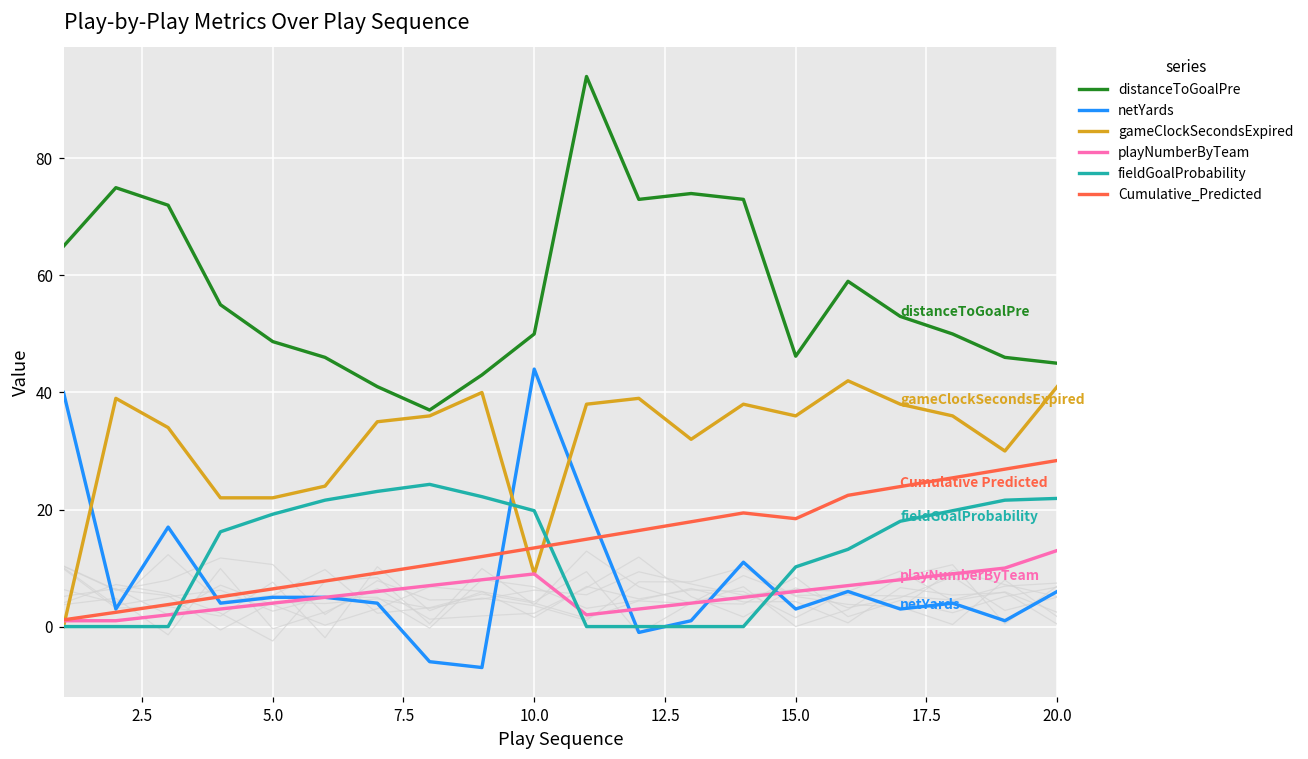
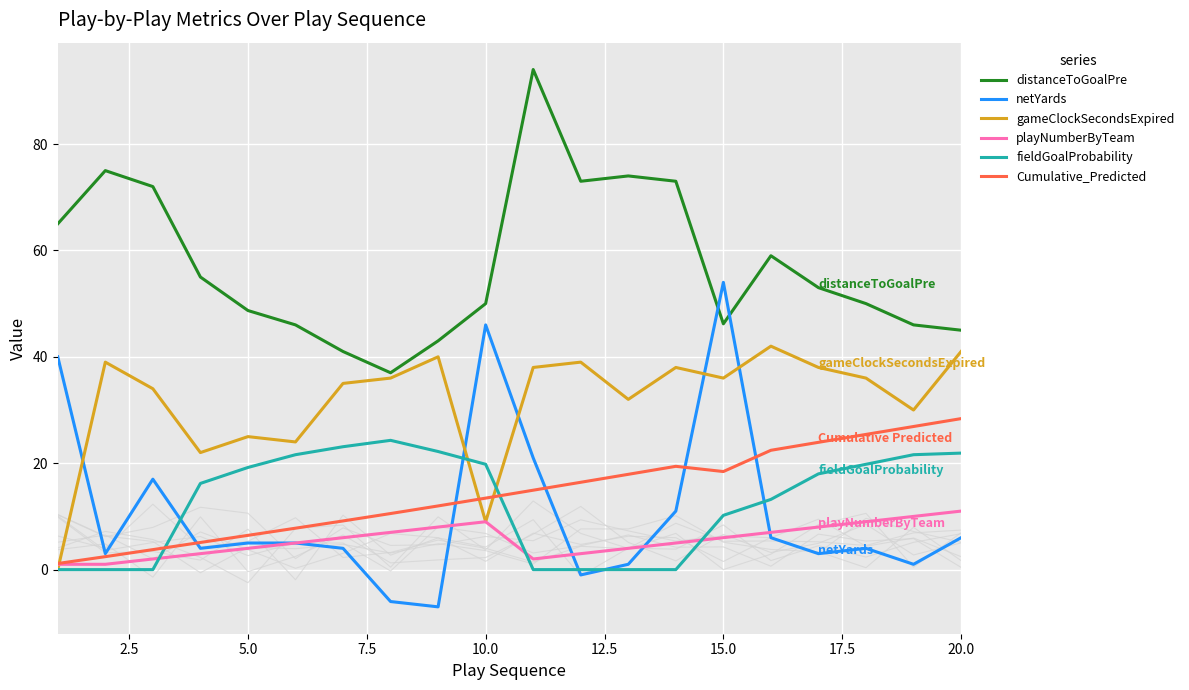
  {
    "distanceToGoalPre": {
      "5.0": 49,
      "10.0": 50,
      "15.0": 46,
      "20.0": 45
    },
    "netYards": {
-     "10.0": 44,
-     "15.0": 3,
+     "10.0": 46,
+     "15.0": 54,
      "20.0": 6
    },
    "gameClockSecondsExpired": {
-     "5.0": 22,
+     "5.0": 25,
      "15.0": 36,
      "20.0": 41
    },
    "playNumberByTeam": {
-     "20.0": 13
+     "20.0": 11
    },
    "fieldGoalProbability": {
      "5.0": 19,
      "10.0": 20,
      "15.0": 10,
      "20.0": 22
    },
    "Cumulative_Predicted": {
      "5.0": 6,
      "10.0": 13,
      "15.0": 18,
      "20.0": 28
    }
  }
